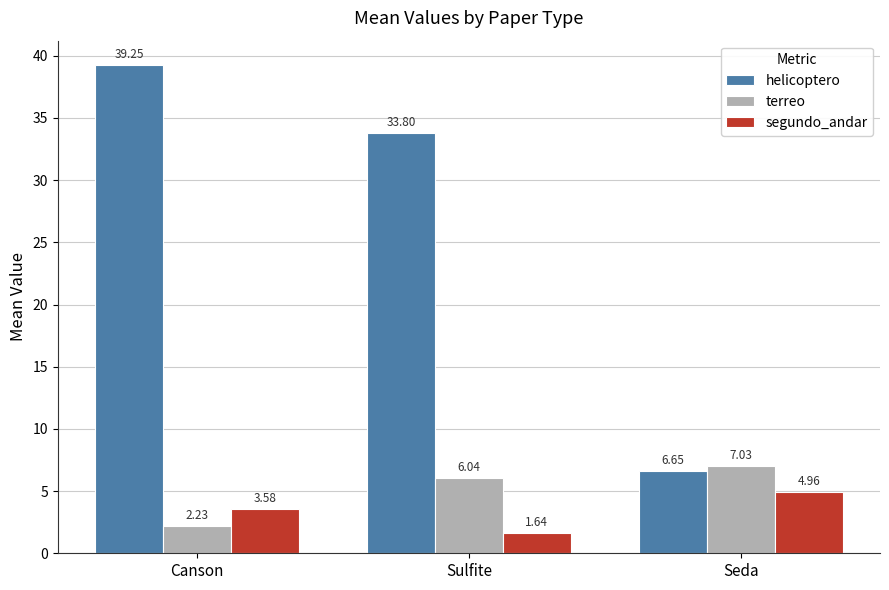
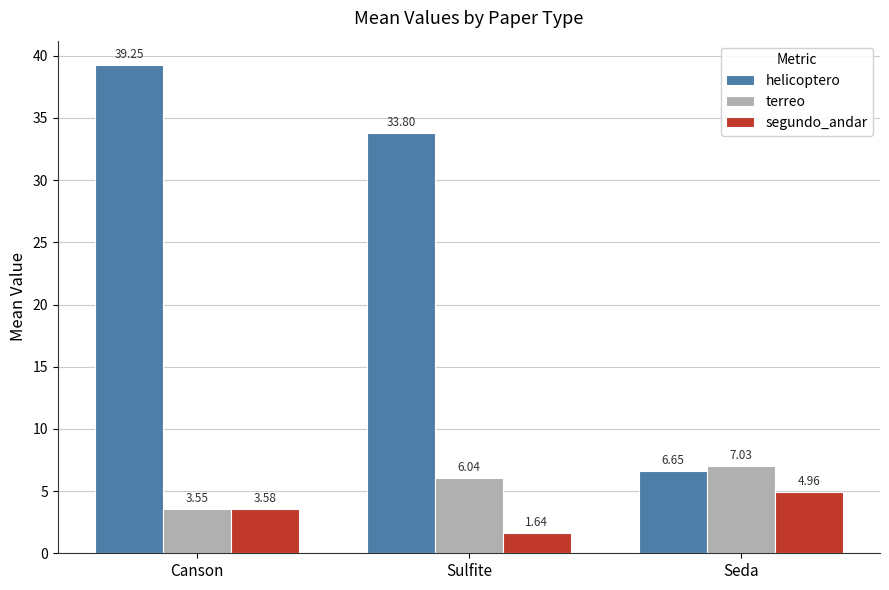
  {
    "helicoptero": {
      "Canson": 39.25,
      "Sulfite": 33.80,
      "Seda": 6.65
    },
    "terreo": {
-     "Canson": 2.23,
+     "Canson": 3.55,
      "Sulfite": 6.04,
      "Seda": 7.03
    },
    "segundo_andar": {
      "Canson": 3.58,
      "Sulfite": 1.64,
      "Seda": 4.96
    }
  }
